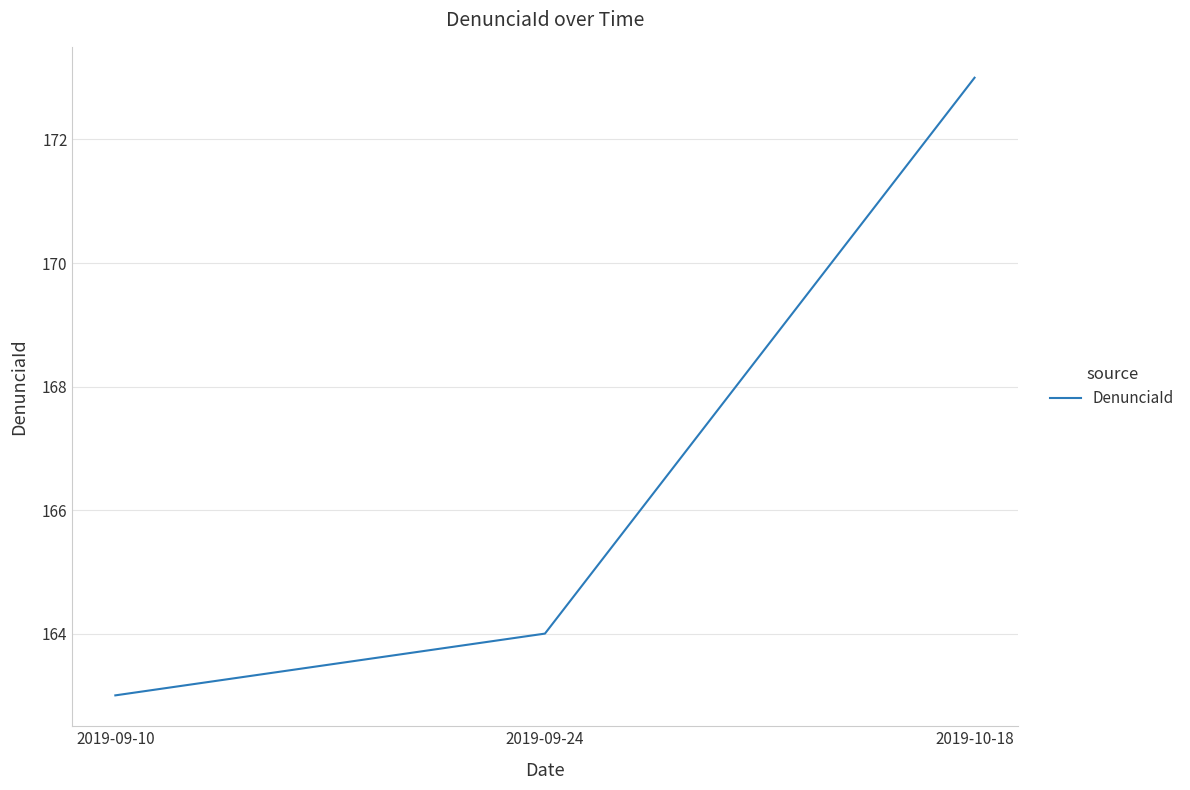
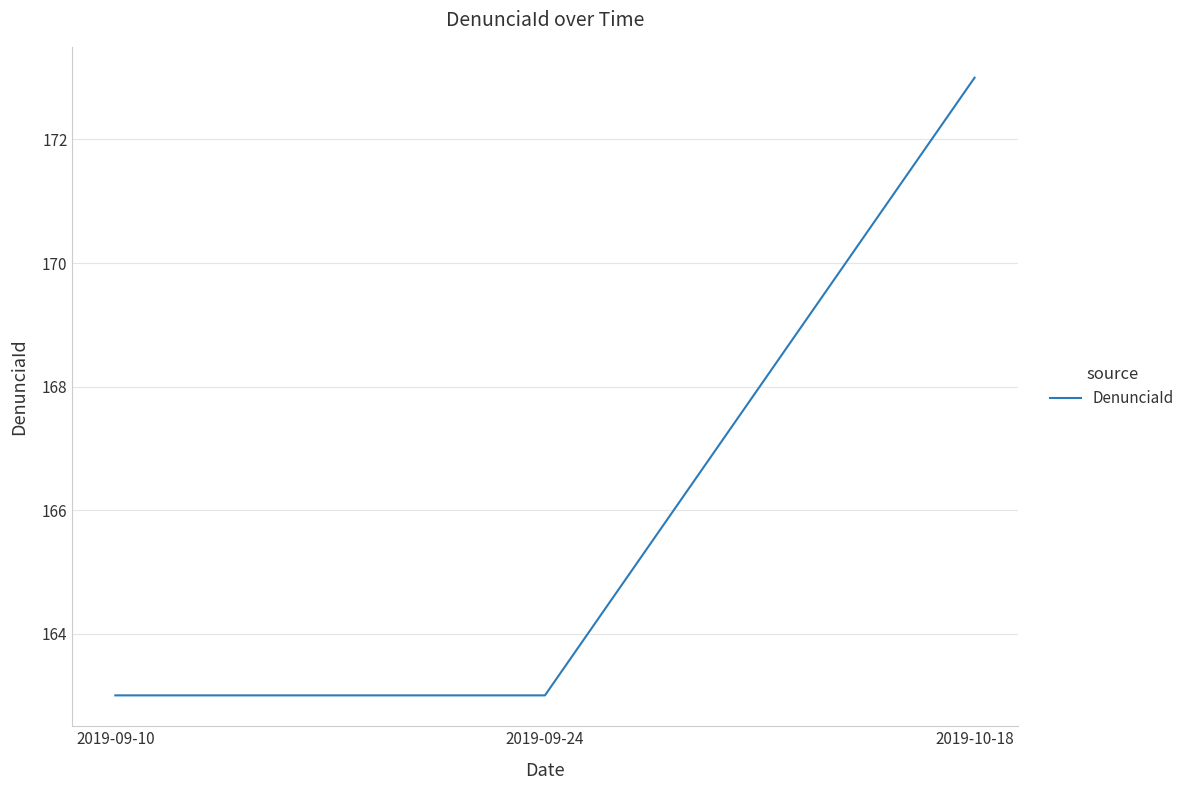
  {
    "2019-09-10": 163,
-   "2019-09-24": 164,
+   "2019-09-24": 163,
    "2019-10-18": 173
  }
